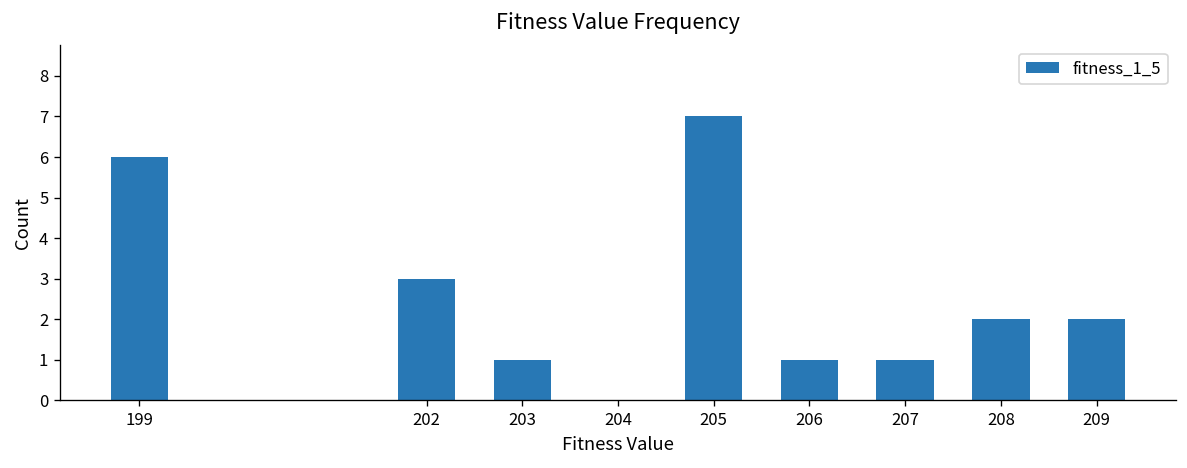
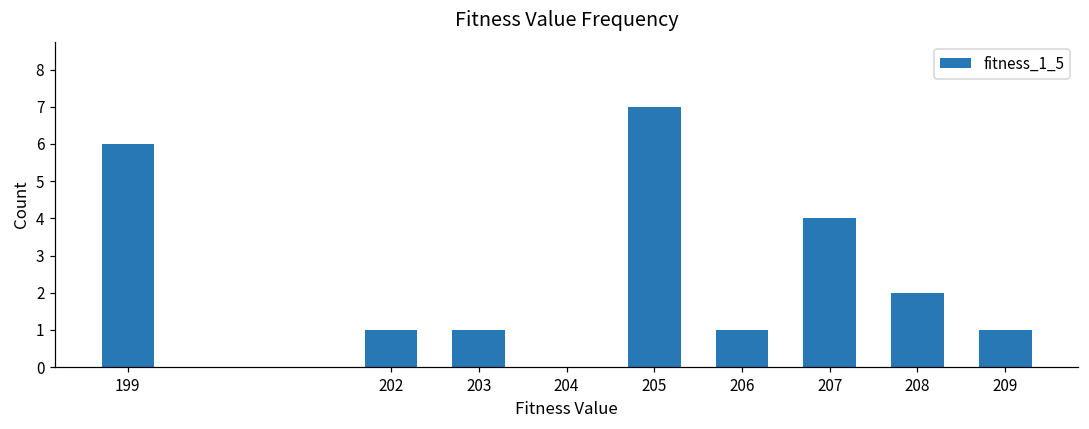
  {
    "199": 6,
-   "202": 3,
+   "202": 1,
    "203": 1,
    "204": 0,
    "205": 7,
    "206": 1,
-   "207": 1,
+   "207": 4,
    "208": 2,
-   "209": 2
+   "209": 1
  }
